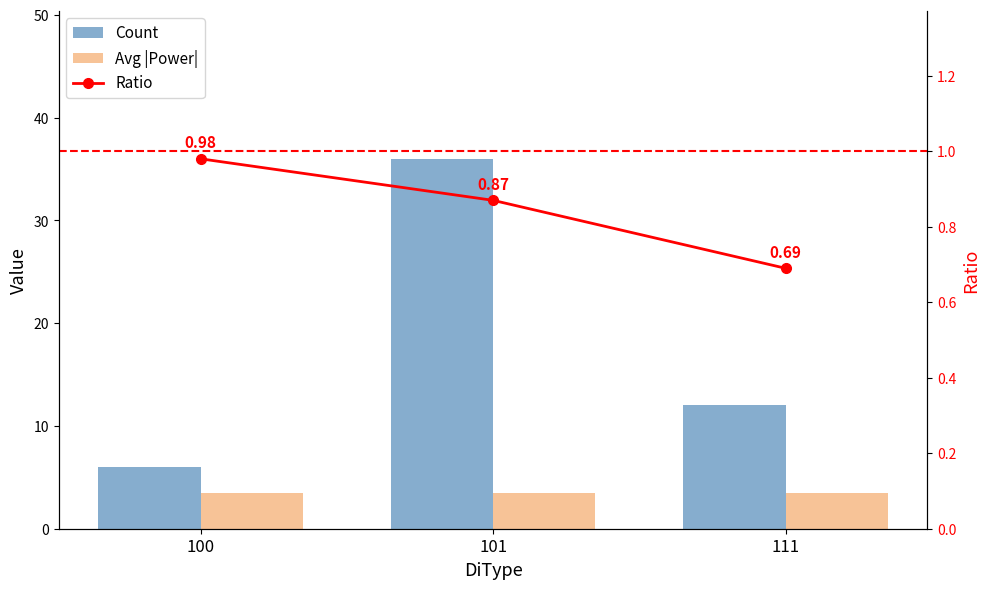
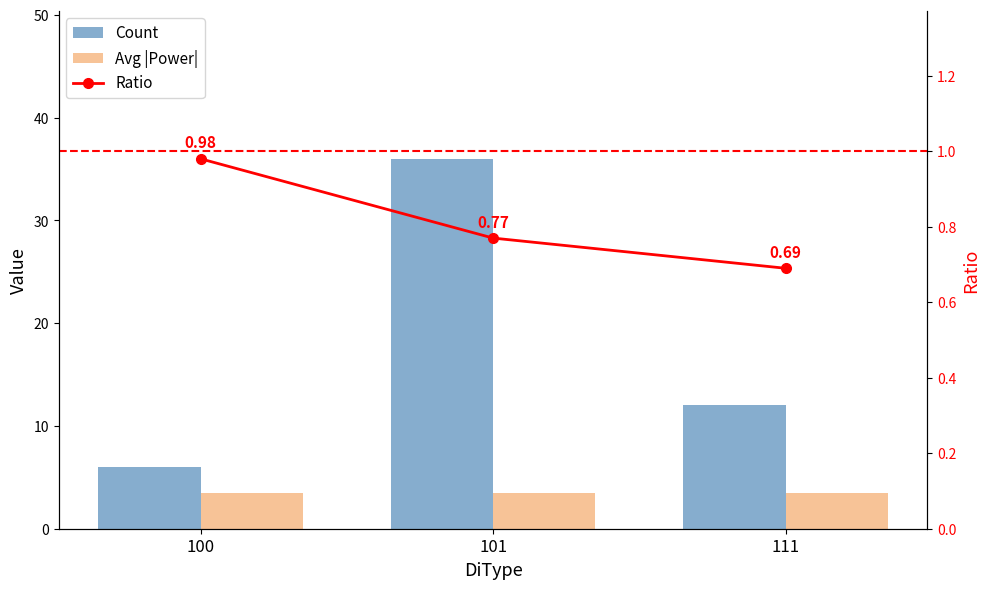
  {
    "Ratio": {
      "100": 0.98,
-     "101": 0.87,
+     "101": 0.77,
      "111": 0.69
    }
  }
